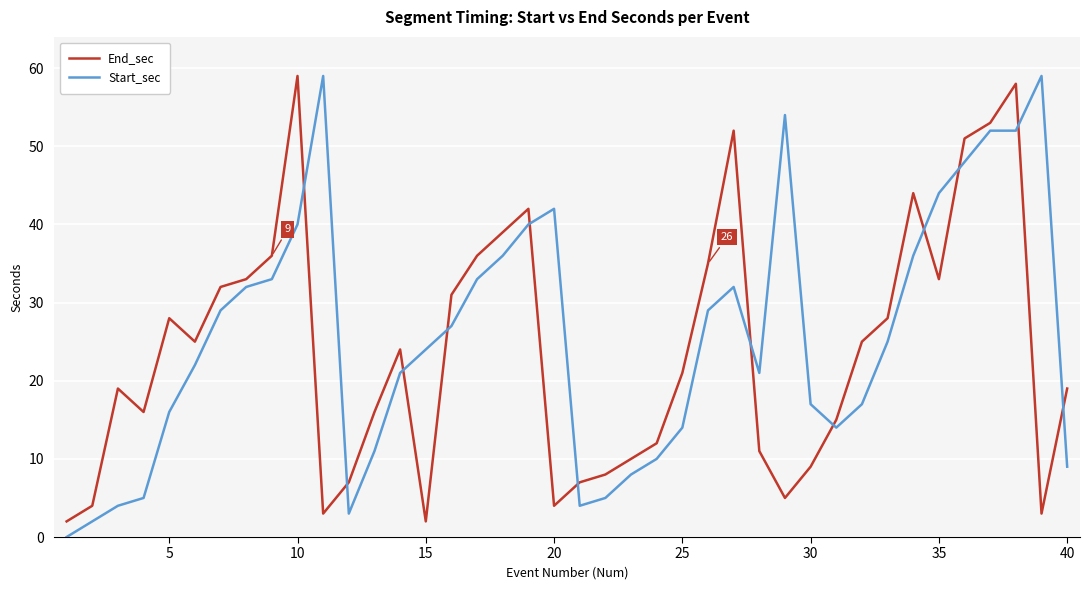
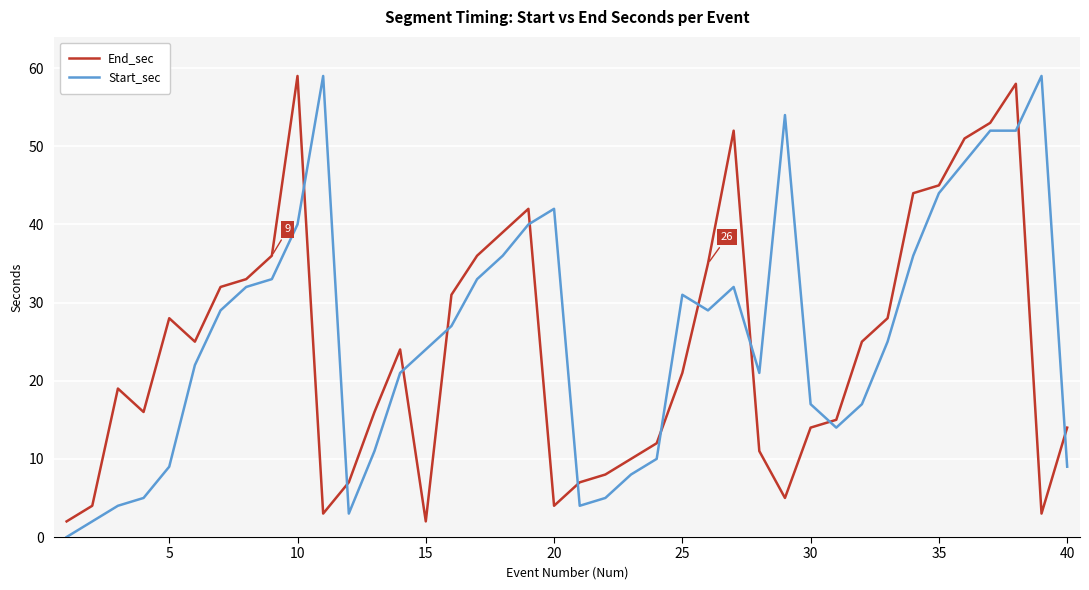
  {
    "End_sec": {
      "5": 28,
      "10": 59,
      "15": 2,
      "20": 4,
      "25": 21,
-     "30": 9,
-     "35": 33,
-     "40": 19
+     "30": 14,
+     "35": 45,
+     "40": 14
    },
    "Start_sec": {
-     "5": 16,
+     "5": 9,
      "10": 40,
      "15": 24,
      "20": 42,
-     "25": 14,
+     "25": 31,
      "30": 17,
      "35": 44,
      "40": 9
    }
  }
